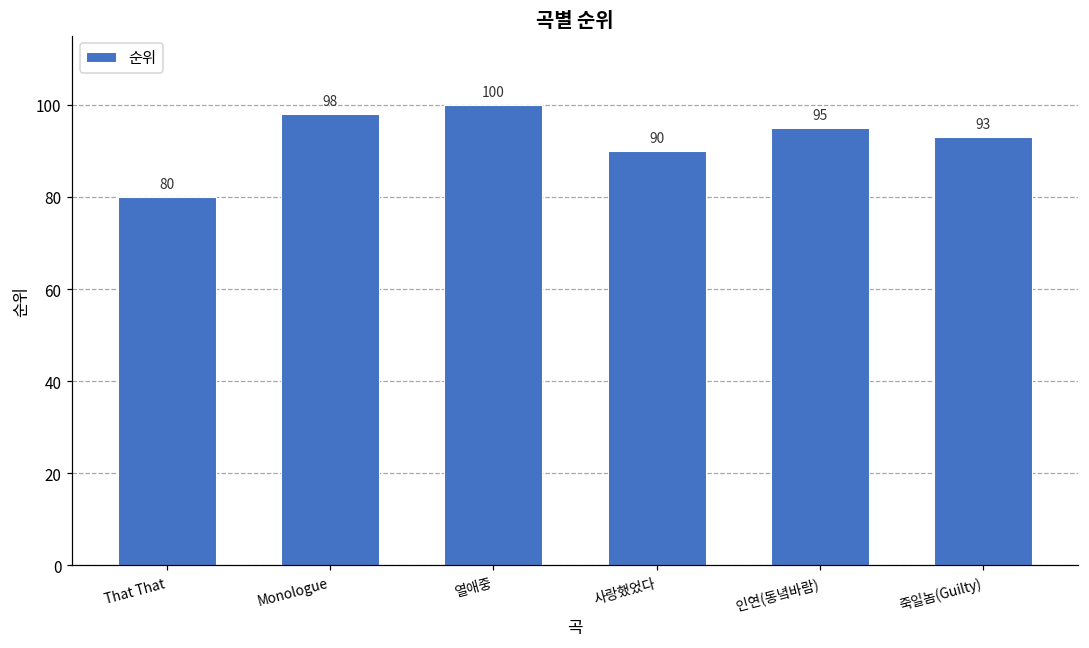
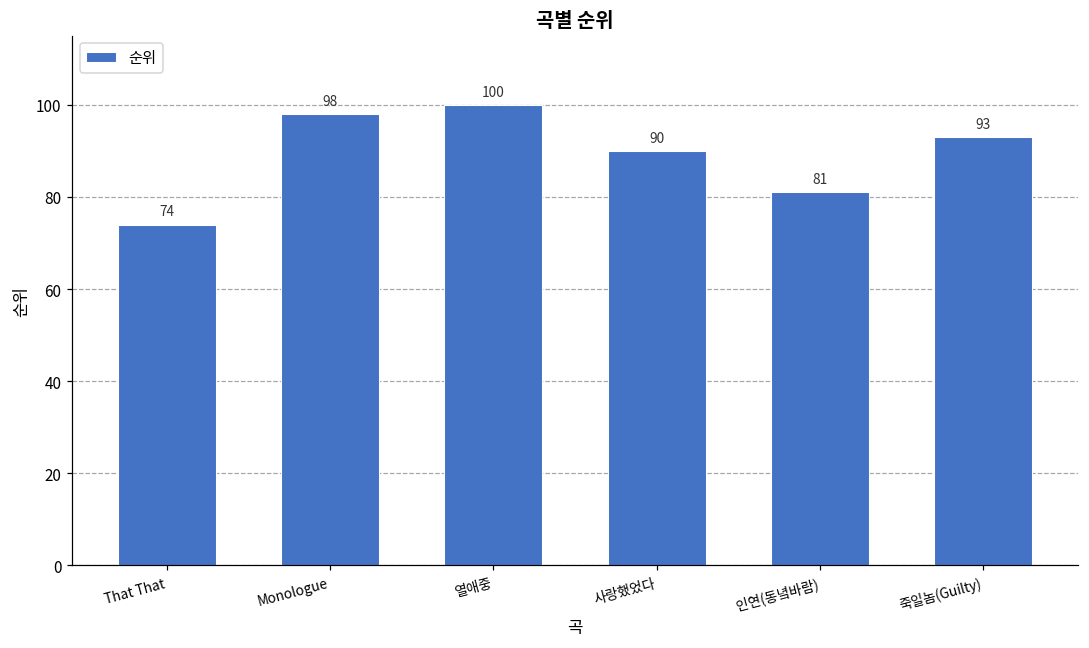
  {
-   "That That": 80,
+   "That That": 74,
    "Monologue": 98,
    "열애중": 100,
    "사랑했었다": 90,
-   "인연(동녘바람)": 95,
+   "인연(동녘바람)": 81,
    "죽일놈(Guilty)": 93
  }
